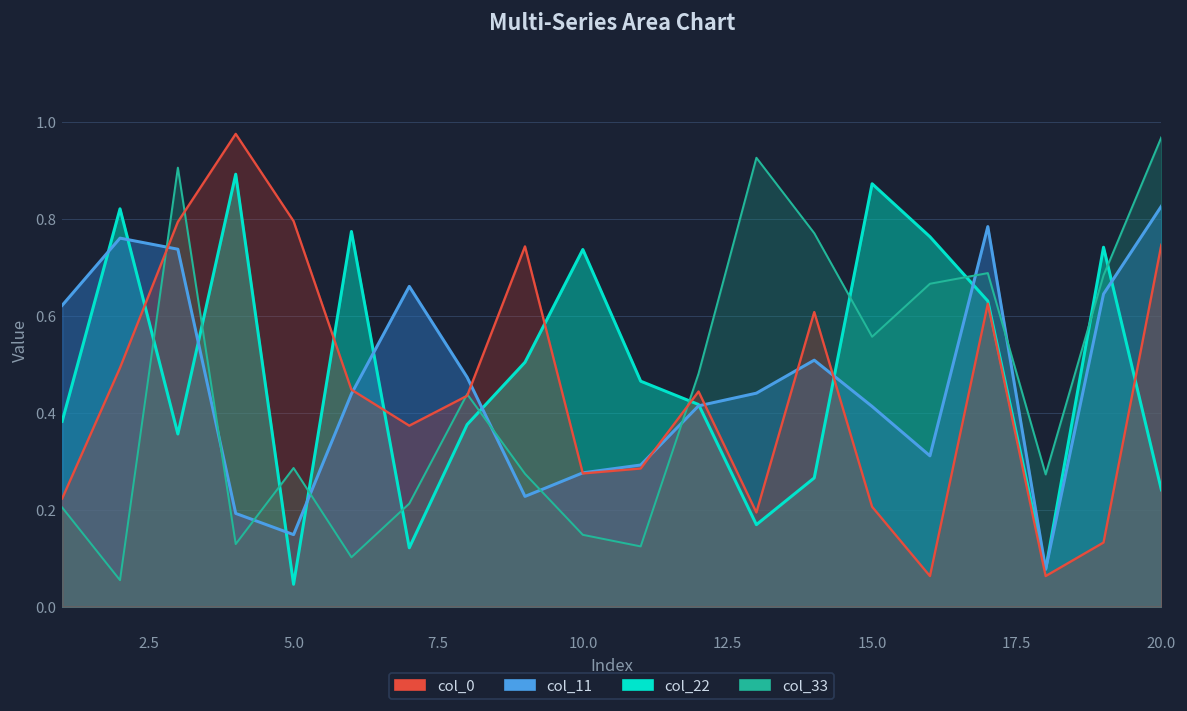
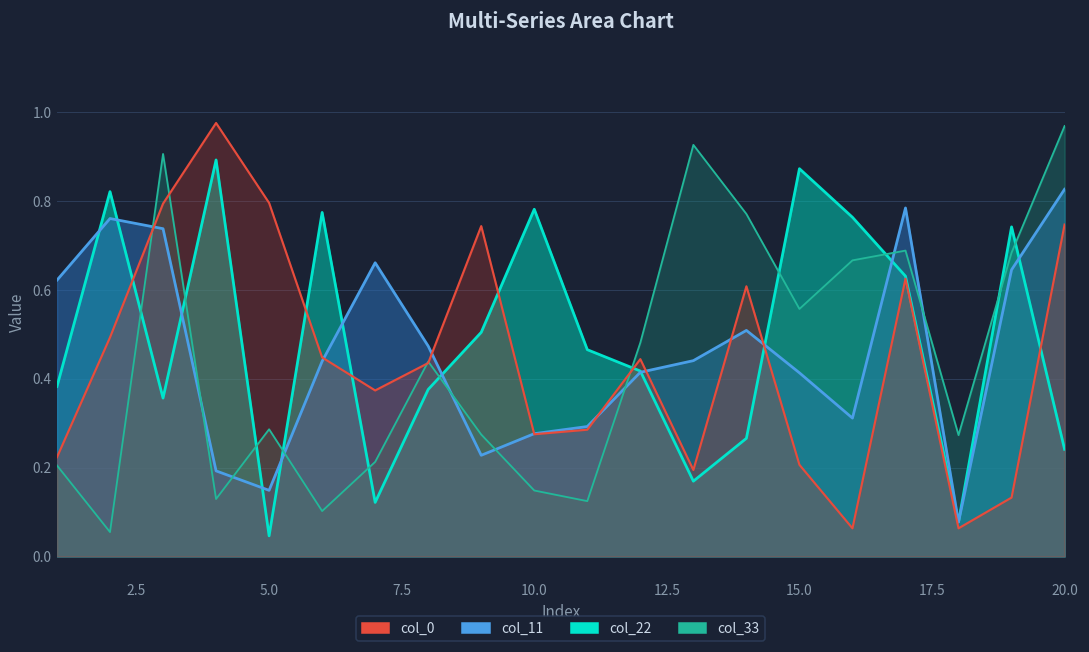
  {
    "col_22": {
      "5.0": 0.05,
-     "10.0": 0.74,
+     "10.0": 0.78,
      "15.0": 0.87,
      "20.0": 0.24
    }
  }
